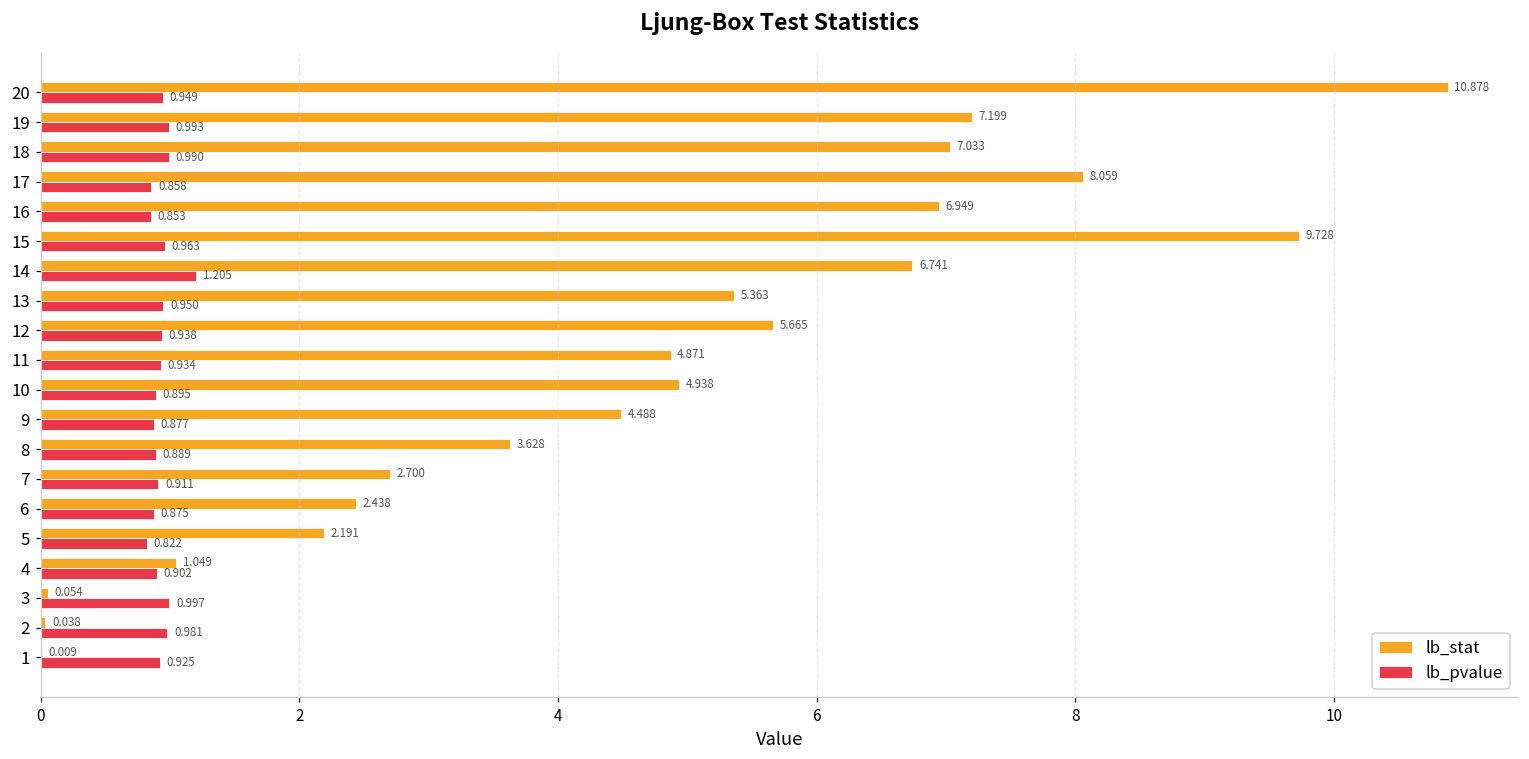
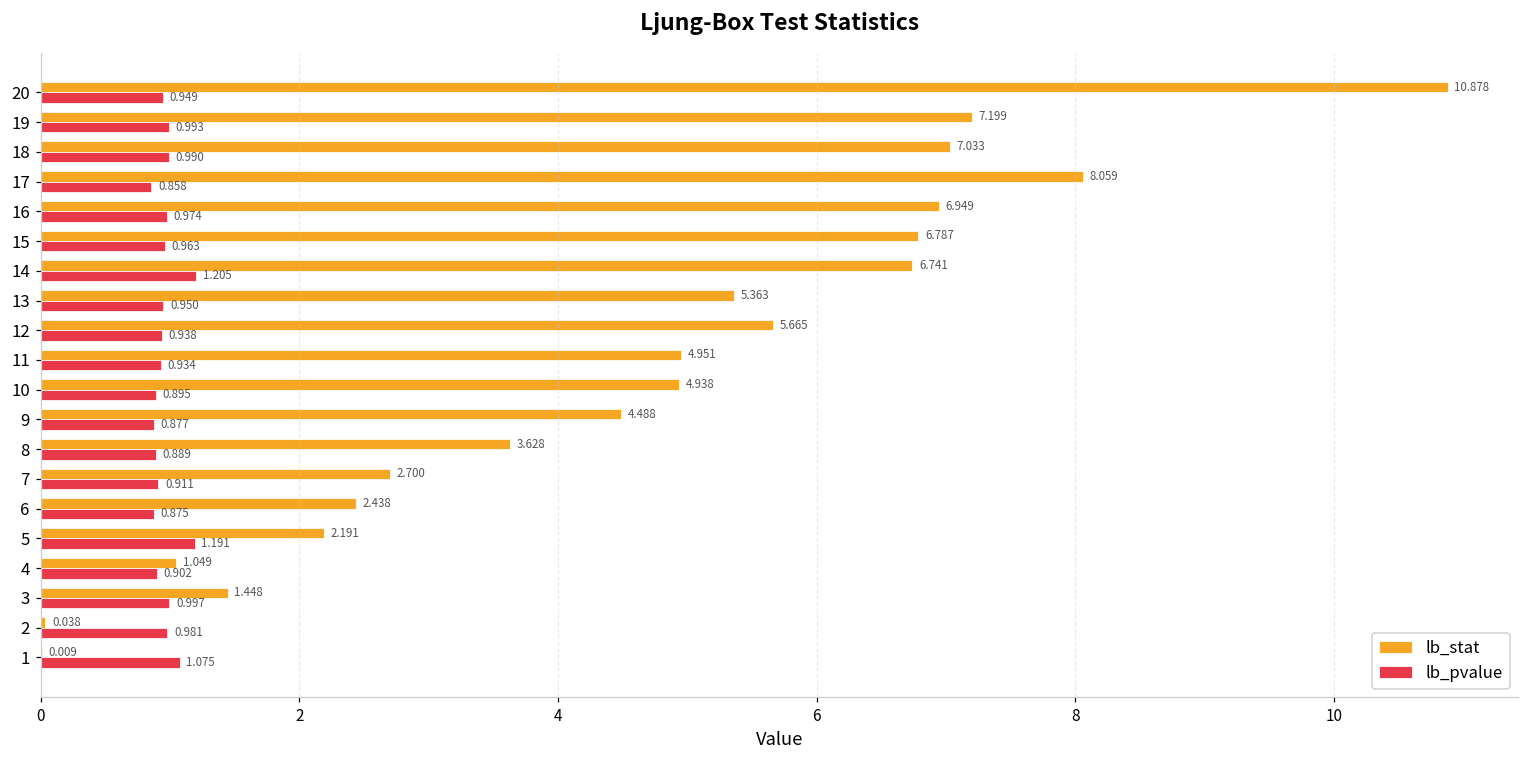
  {
    "lb_stat": {
      "20": 10.878,
      "19": 7.199,
      "18": 7.033,
      "17": 8.059,
      "16": 6.949,
-     "15": 9.728,
+     "15": 6.787,
      "14": 6.741,
      "13": 5.363,
      "12": 5.665,
-     "11": 4.871,
+     "11": 4.951,
      "10": 4.938,
      "9": 4.488,
      "8": 3.628,
      "7": 2.700,
      "6": 2.438,
      "5": 2.191,
      "4": 1.049,
-     "3": 0.054,
+     "3": 1.448,
      "2": 0.038,
      "1": 0.009
    },
    "lb_pvalue": {
      "20": 0.949,
      "19": 0.993,
      "18": 0.990,
      "17": 0.858,
-     "16": 0.853,
+     "16": 0.974,
      "15": 0.963,
      "14": 1.205,
      "13": 0.950,
      "12": 0.938,
      "11": 0.934,
      "10": 0.895,
      "9": 0.877,
      "8": 0.889,
      "7": 0.911,
      "6": 0.875,
-     "5": 0.822,
+     "5": 1.191,
      "4": 0.902,
      "3": 0.997,
      "2": 0.981,
-     "1": 0.925
+     "1": 1.075
    }
  }
